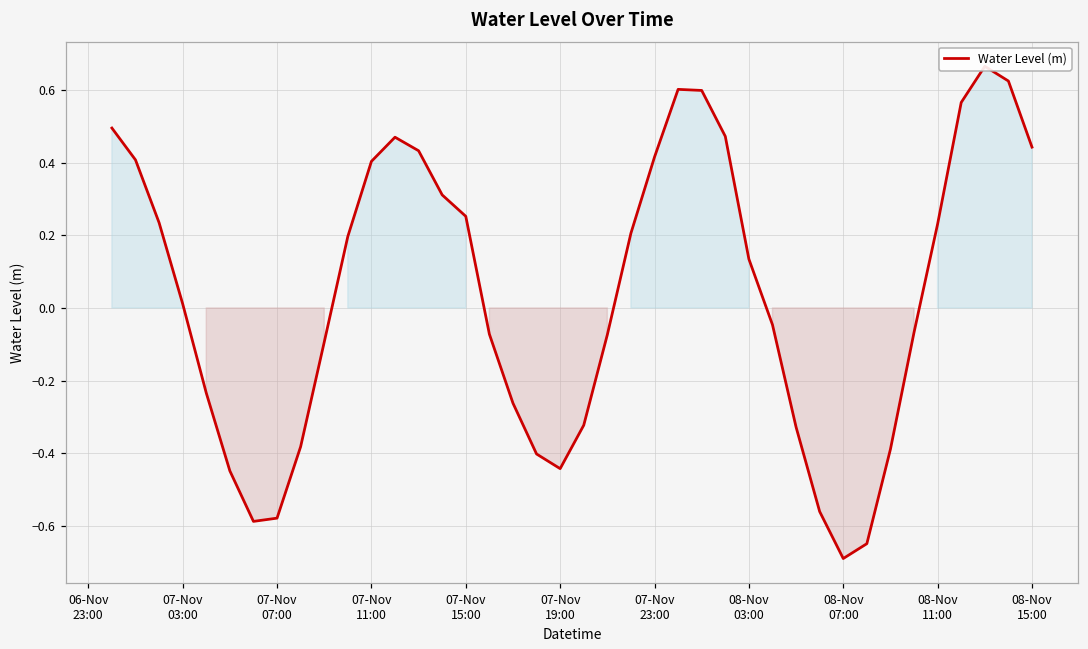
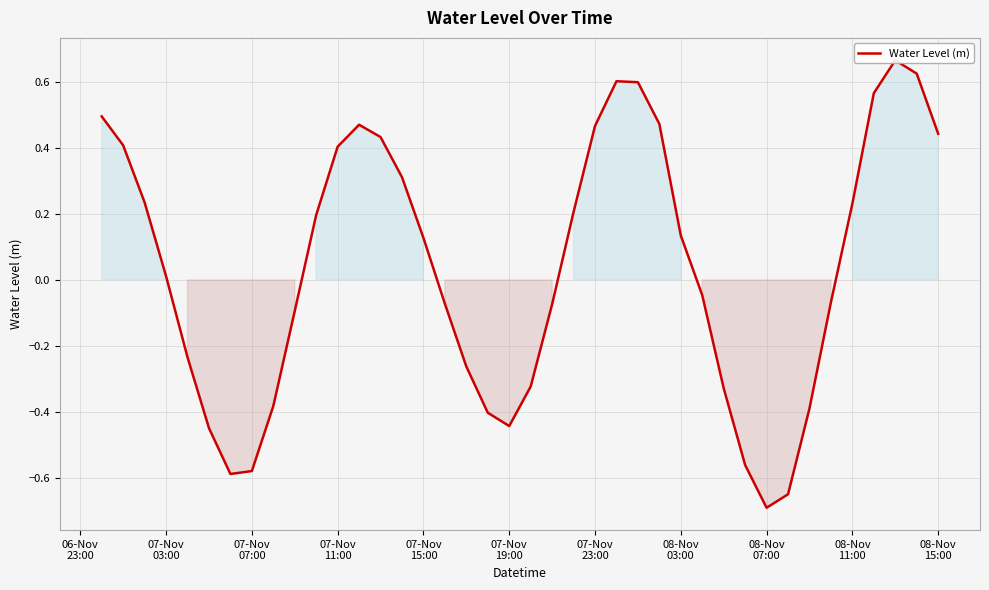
  {
    "07-Nov 03:00": 0.01,
    "07-Nov 07:00": -0.58,
    "07-Nov 11:00": 0.40,
-   "07-Nov 15:00": 0.25,
+   "07-Nov 15:00": 0.13,
    "07-Nov 19:00": -0.44,
-   "07-Nov 23:00": 0.42,
+   "07-Nov 23:00": 0.47,
    "08-Nov 03:00": 0.13,
    "08-Nov 07:00": -0.69,
    "08-Nov 11:00": 0.23,
    "08-Nov 15:00": 0.44
  }
